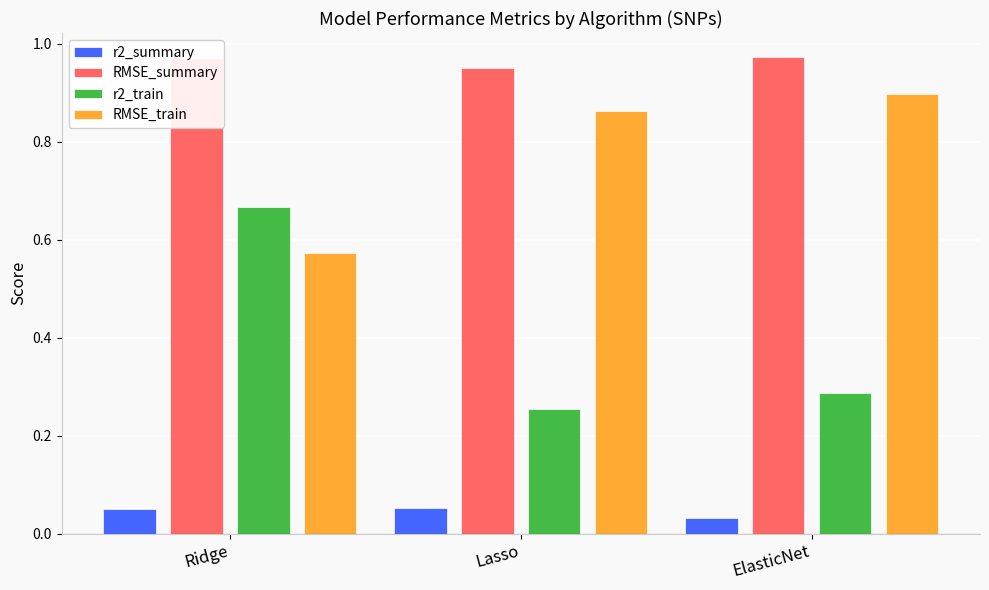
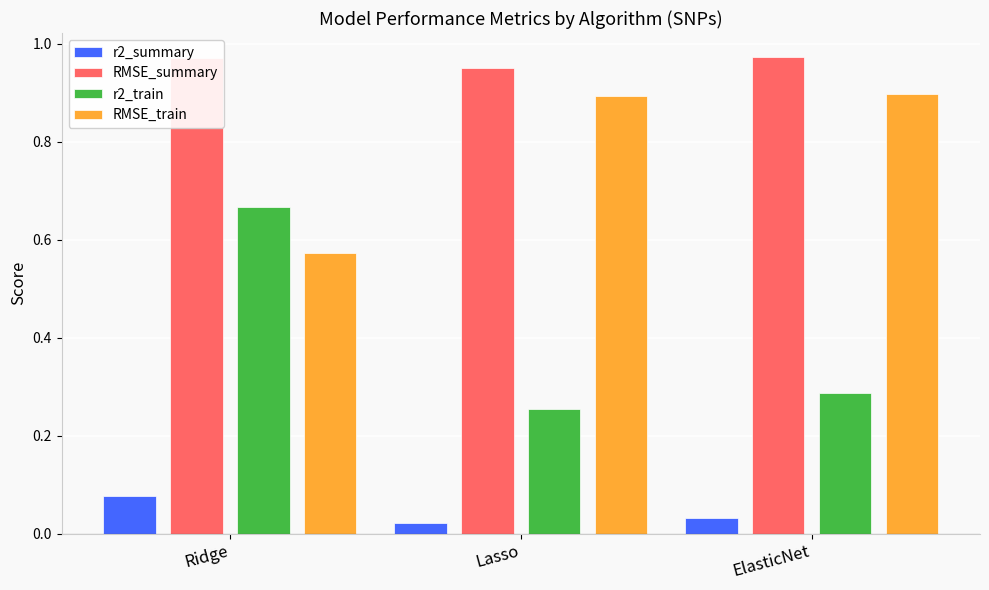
  {
    "r2_summary": {
-     "Ridge": 0.05,
-     "Lasso": 0.05,
+     "Ridge": 0.08,
+     "Lasso": 0.02,
      "ElasticNet": 0.03
    },
    "RMSE_summary": {
      "Lasso": 0.95,
      "ElasticNet": 0.97
    },
    "r2_train": {
      "Ridge": 0.67,
      "Lasso": 0.25,
      "ElasticNet": 0.29
    },
    "RMSE_train": {
      "Ridge": 0.57,
-     "Lasso": 0.86,
+     "Lasso": 0.89,
      "ElasticNet": 0.90
    }
  }
